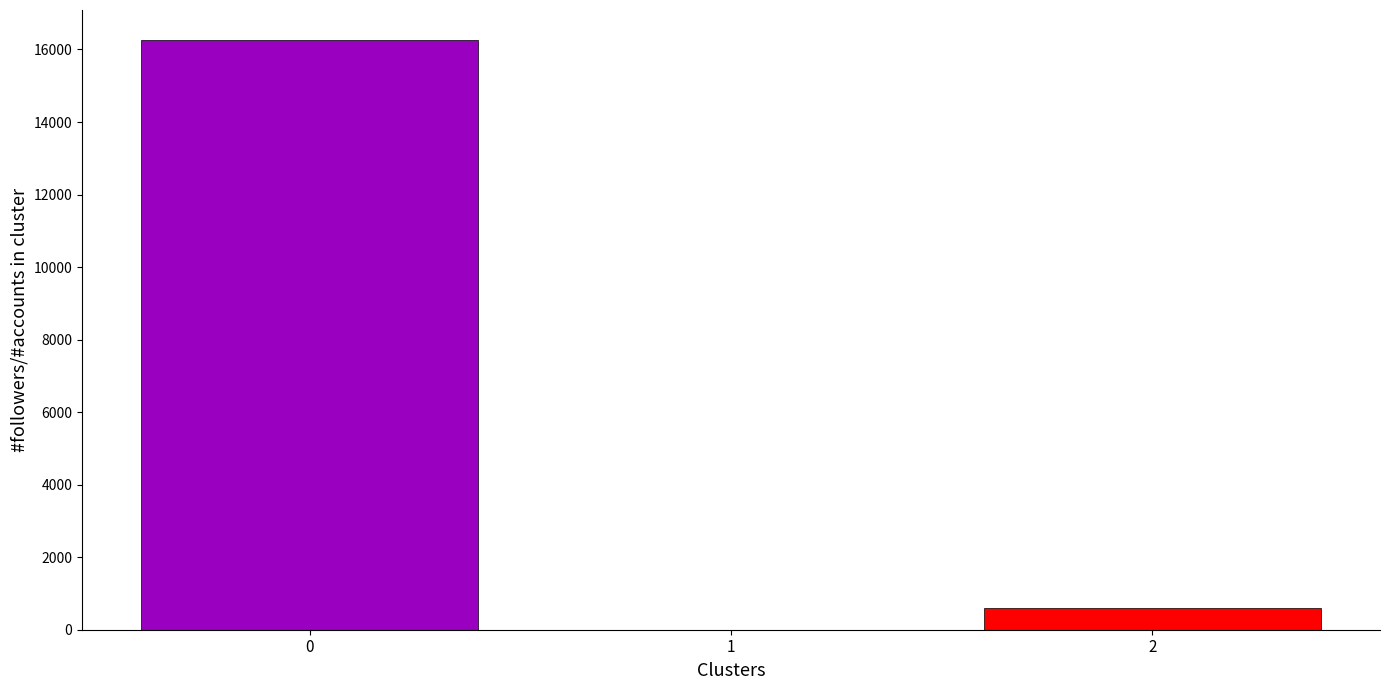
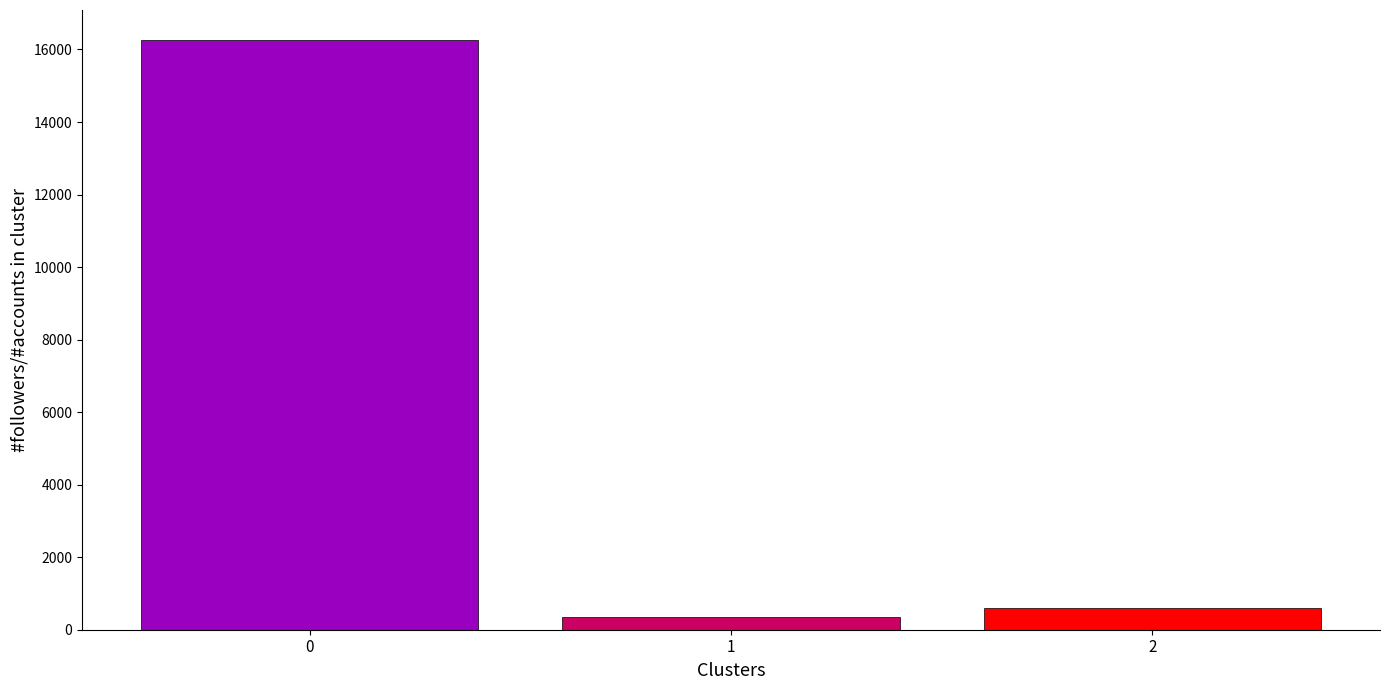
  {
    "0": 16300,
-   "1": 0,
+   "1": 300,
    "2": 600
  }
